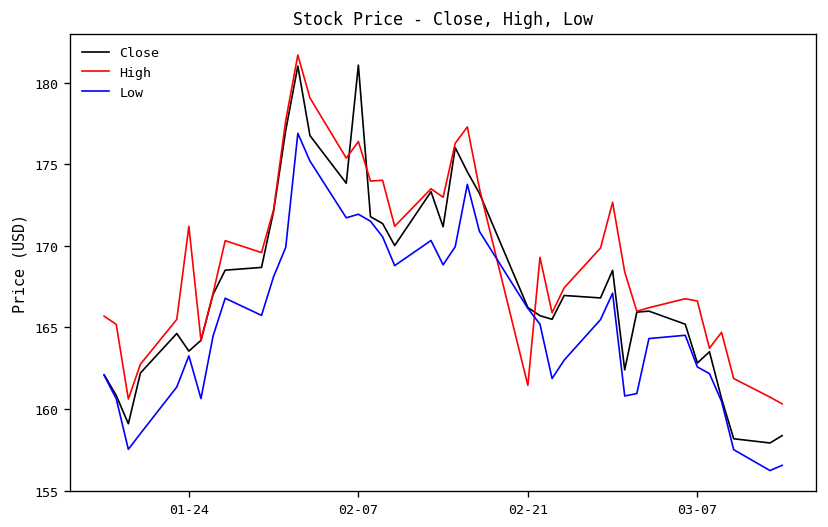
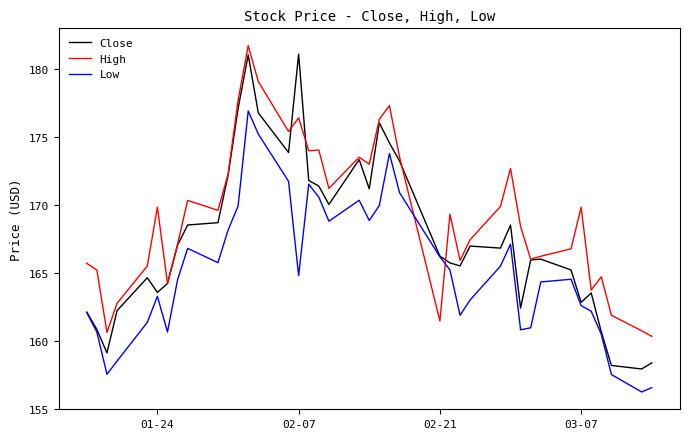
  {
    "Close": {
      "01-24": 163.6,
      "02-07": 181.1,
      "03-07": 162.8
    },
    "High": {
-     "01-24": 171.2,
+     "01-24": 169.8,
      "02-07": 176.4,
      "02-21": 161.5,
-     "03-07": 166.6
+     "03-07": 169.8
    },
    "Low": {
      "01-24": 163.3,
-     "02-07": 171.9,
+     "02-07": 164.8,
      "03-07": 162.6
    }
  }
